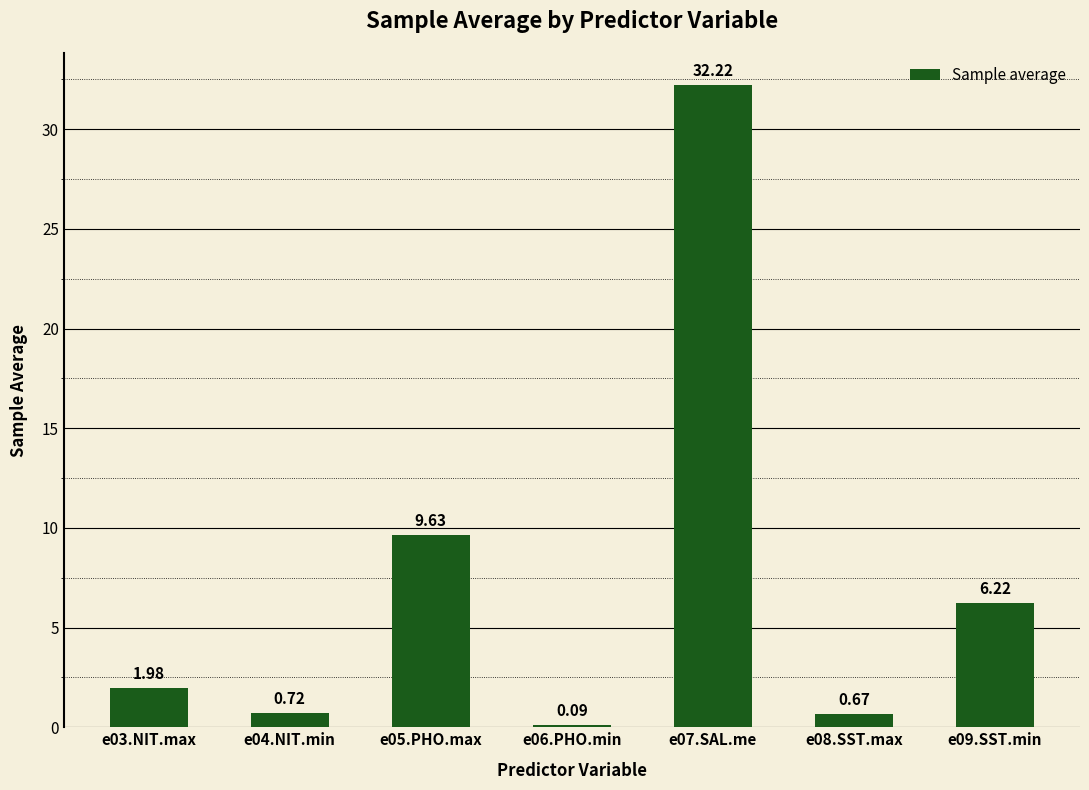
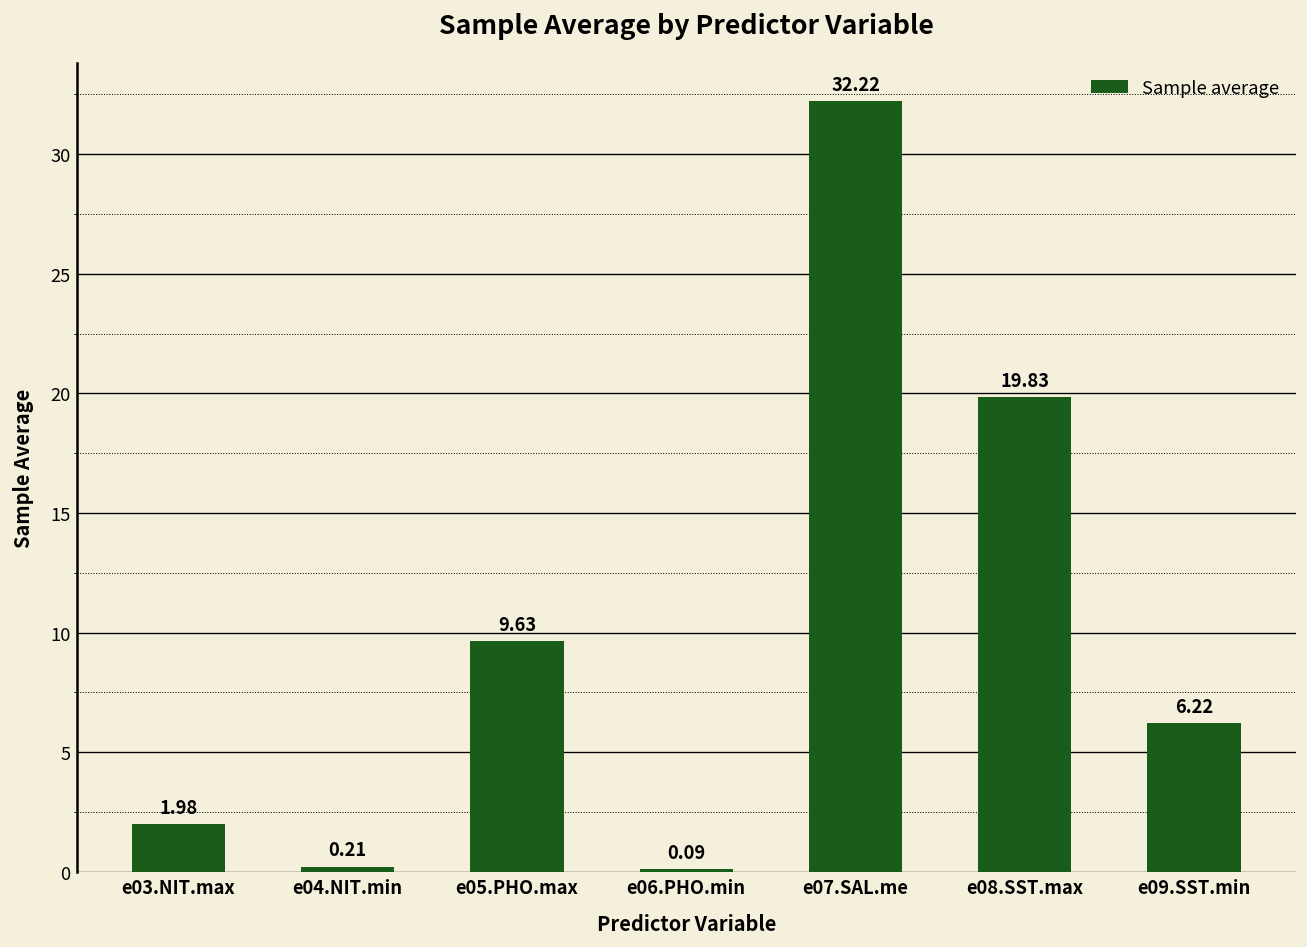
  {
    "e03.NIT.max": 1.98,
-   "e04.NIT.min": 0.72,
+   "e04.NIT.min": 0.21,
    "e05.PHO.max": 9.63,
    "e06.PHO.min": 0.09,
    "e07.SAL.me": 32.22,
-   "e08.SST.max": 0.67,
+   "e08.SST.max": 19.83,
    "e09.SST.min": 6.22
  }
